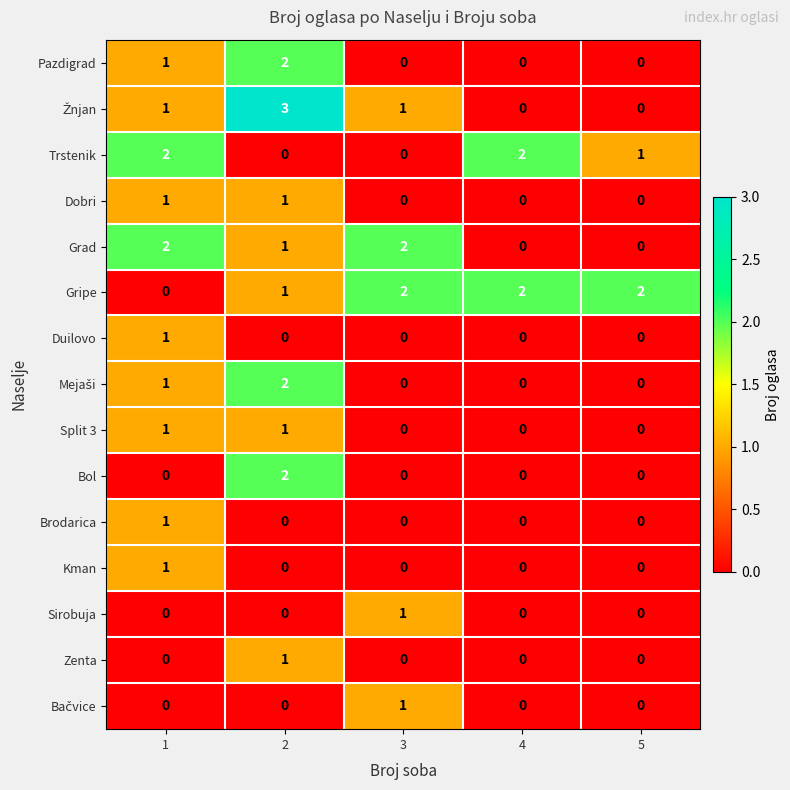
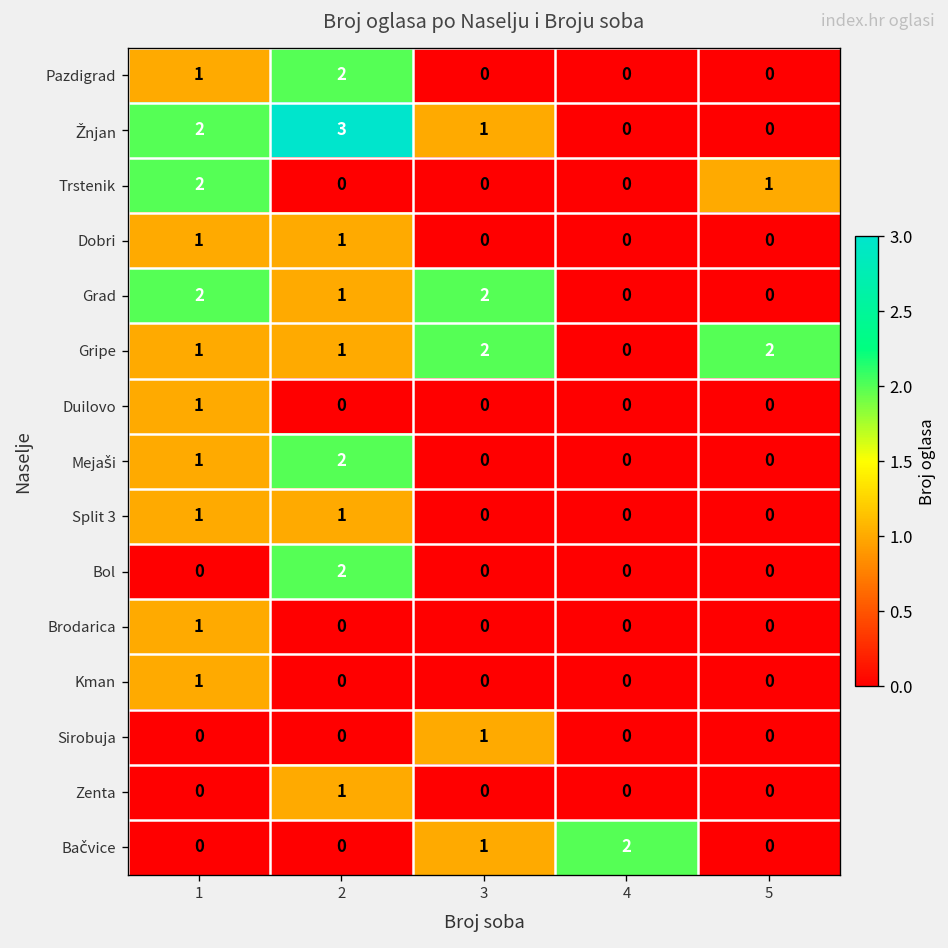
  {
    "Pazdigrad": {
      "1": 1,
      "2": 2,
      "3": 0,
      "4": 0,
      "5": 0
    },
    "Žnjan": {
-     "1": 1,
+     "1": 2,
      "2": 3,
      "3": 1,
      "4": 0,
      "5": 0
    },
    "Trstenik": {
      "1": 2,
      "2": 0,
      "3": 0,
-     "4": 2,
+     "4": 0,
      "5": 1
    },
    "Dobri": {
      "1": 1,
      "2": 1,
      "3": 0,
      "4": 0,
      "5": 0
    },
    "Grad": {
      "1": 2,
      "2": 1,
      "3": 2,
      "4": 0,
      "5": 0
    },
    "Gripe": {
-     "1": 0,
+     "1": 1,
      "2": 1,
      "3": 2,
-     "4": 2,
+     "4": 0,
      "5": 2
    },
    "Duilovo": {
      "1": 1,
      "2": 0,
      "3": 0,
      "4": 0,
      "5": 0
    },
    "Mejaši": {
      "1": 1,
      "2": 2,
      "3": 0,
      "4": 0,
      "5": 0
    },
    "Split 3": {
      "1": 1,
      "2": 1,
      "3": 0,
      "4": 0,
      "5": 0
    },
    "Bol": {
      "1": 0,
      "2": 2,
      "3": 0,
      "4": 0,
      "5": 0
    },
    "Brodarica": {
      "1": 1,
      "2": 0,
      "3": 0,
      "4": 0,
      "5": 0
    },
    "Kman": {
      "1": 1,
      "2": 0,
      "3": 0,
      "4": 0,
      "5": 0
    },
    "Sirobuja": {
      "1": 0,
      "2": 0,
      "3": 1,
      "4": 0,
      "5": 0
    },
    "Zenta": {
      "1": 0,
      "2": 1,
      "3": 0,
      "4": 0,
      "5": 0
    },
    "Bačvice": {
      "1": 0,
      "2": 0,
      "3": 1,
-     "4": 0,
+     "4": 2,
      "5": 0
    }
  }
